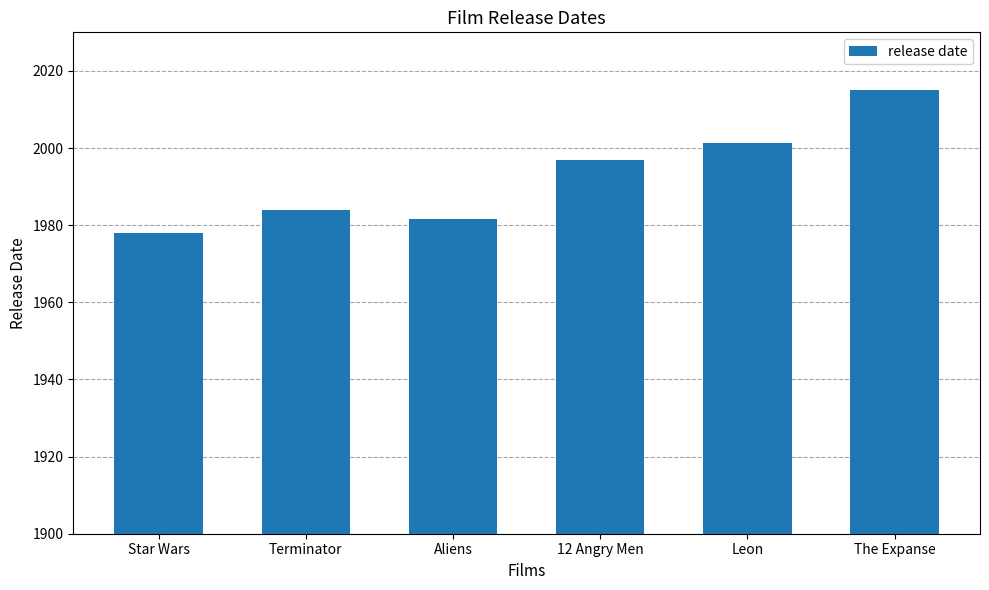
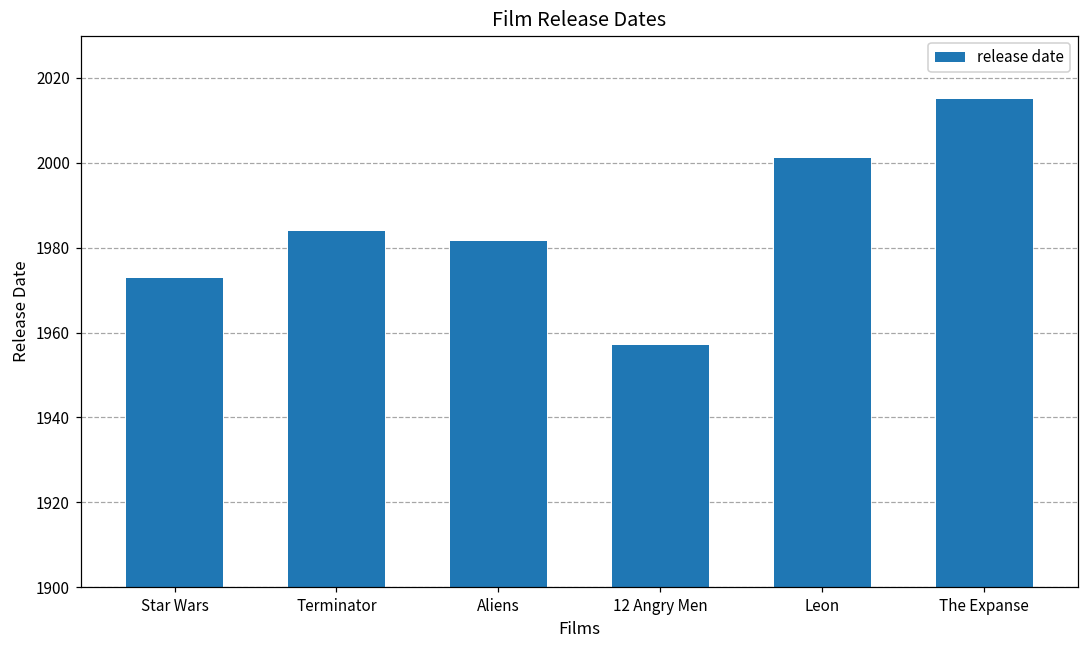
  {
-   "Star Wars": 1978,
+   "Star Wars": 1973,
    "Terminator": 1984,
    "Aliens": 1982,
-   "12 Angry Men": 1997,
+   "12 Angry Men": 1957,
    "Leon": 2001,
    "The Expanse": 2015
  }
